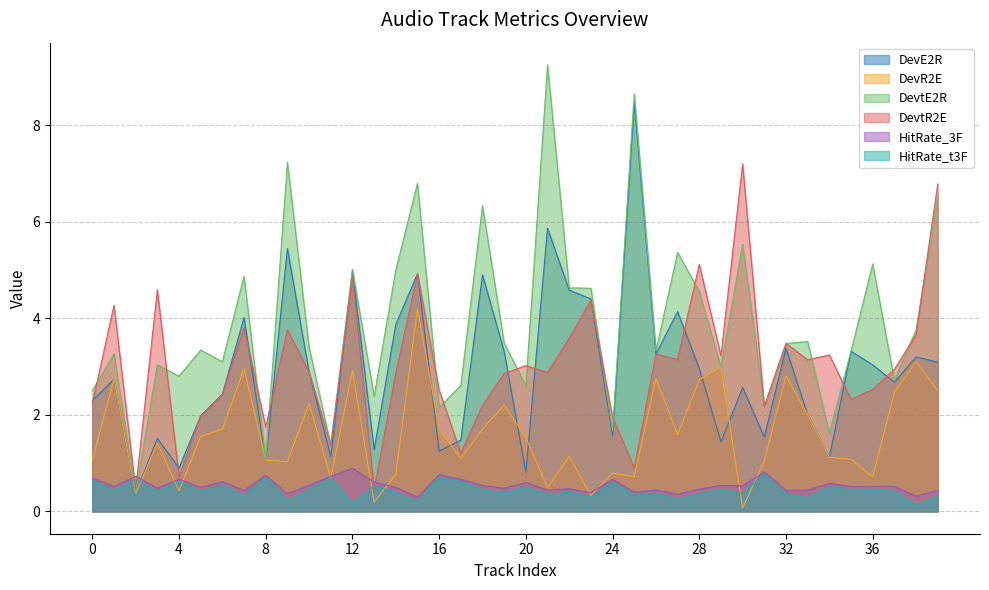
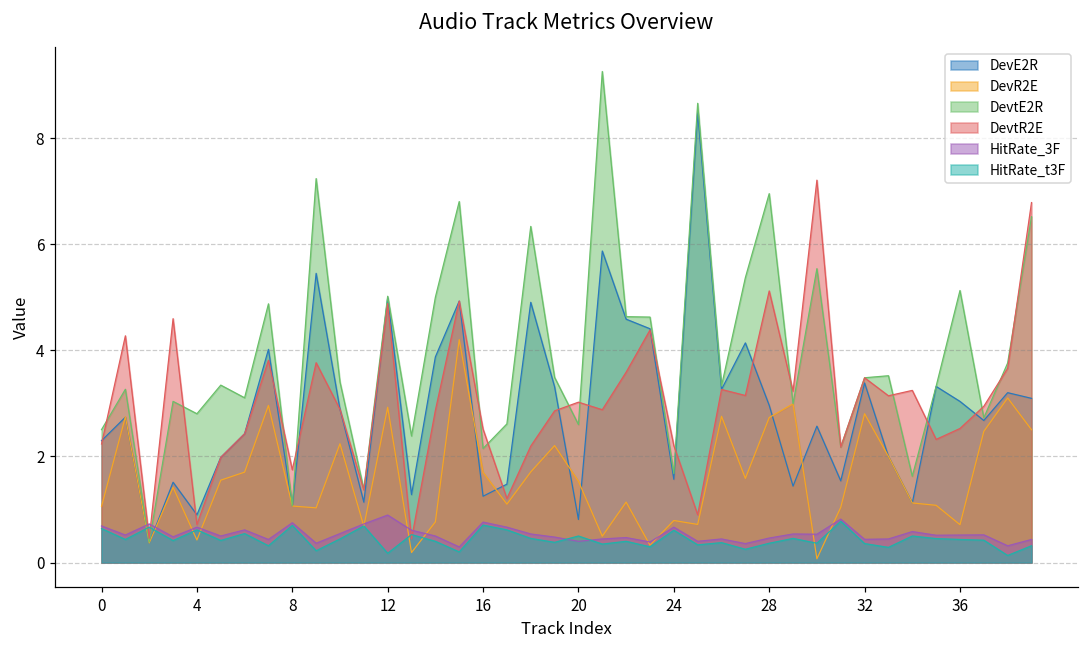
  {
    "DevR2E": {
      "0": 1.1,
      "4": 0.4,
      "12": 2.9,
      "16": 1.7,
      "20": 1.5,
      "24": 0.8,
      "28": 2.7,
      "32": 2.8,
      "36": 0.7
    },
    "DevtE2R": {
      "0": 2.5,
      "4": 2.8,
      "16": 2.1,
      "20": 2.6,
      "24": 1.7,
-     "28": 4.6,
+     "28": 7.0,
      "36": 5.1
    },
    "DevtR2E": {
      "0": 2.2,
      "8": 1.7,
      "12": 4.9,
      "16": 2.5,
      "20": 3.0,
-     "24": 2.0,
+     "24": 2.2,
      "28": 5.1,
      "36": 2.5
    },
    "HitRate_3F": {
      "12": 0.9,
      "16": 0.8,
-     "20": 0.6,
+     "20": 0.4,
      "24": 0.7,
      "28": 0.5,
      "32": 0.4,
      "36": 0.5
    }
  }
